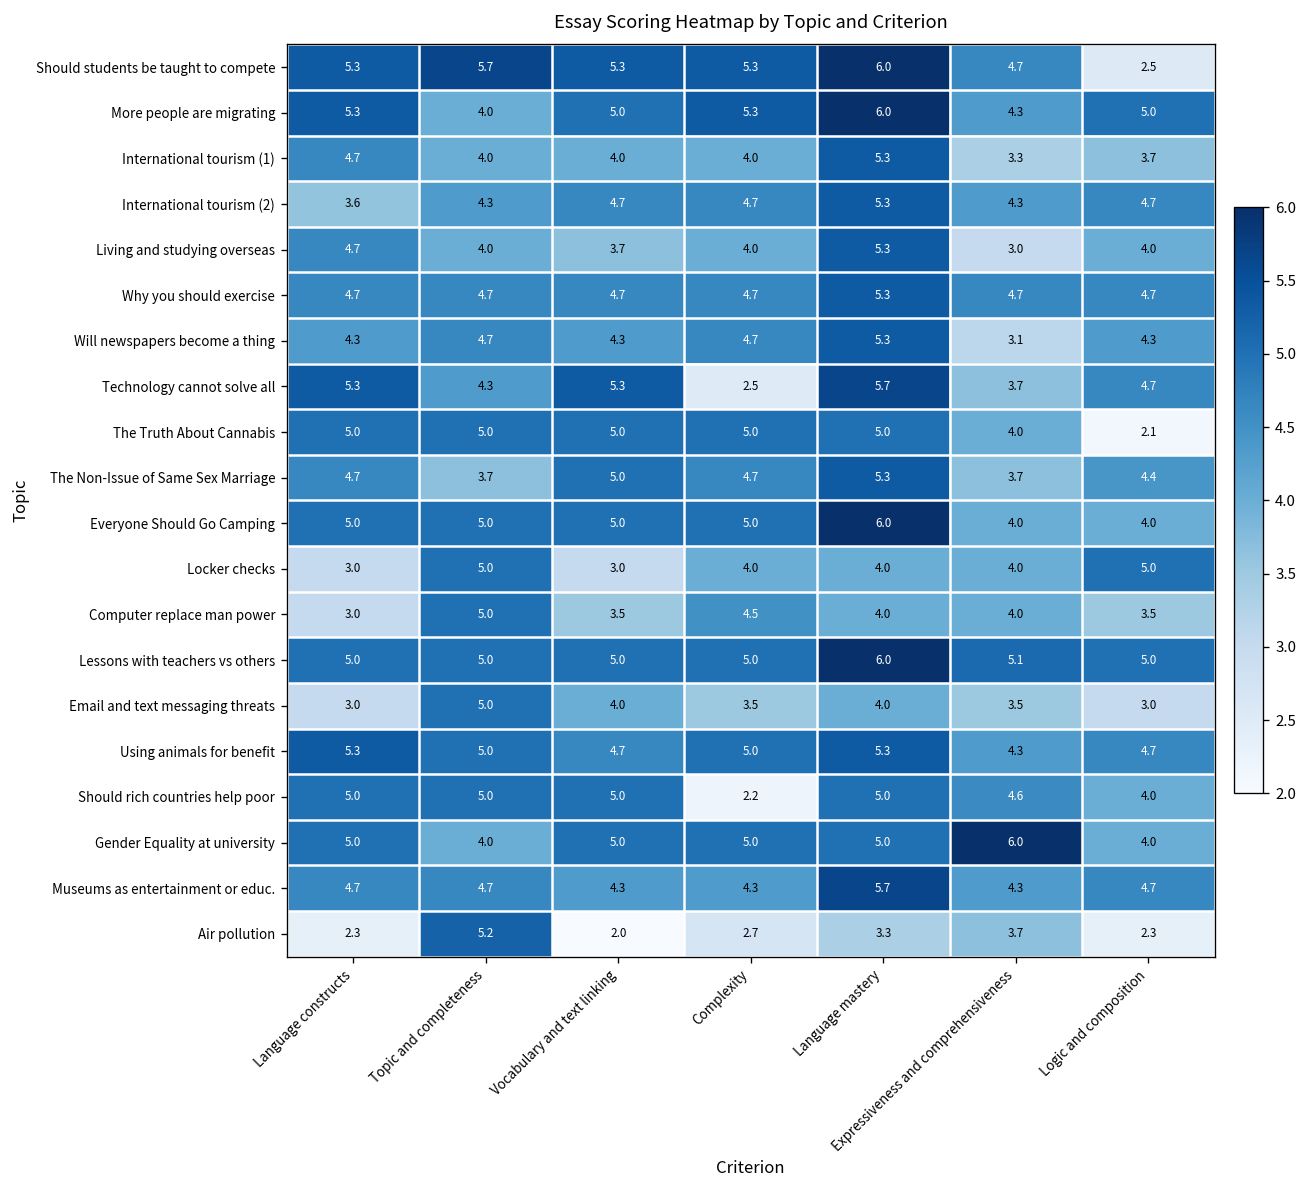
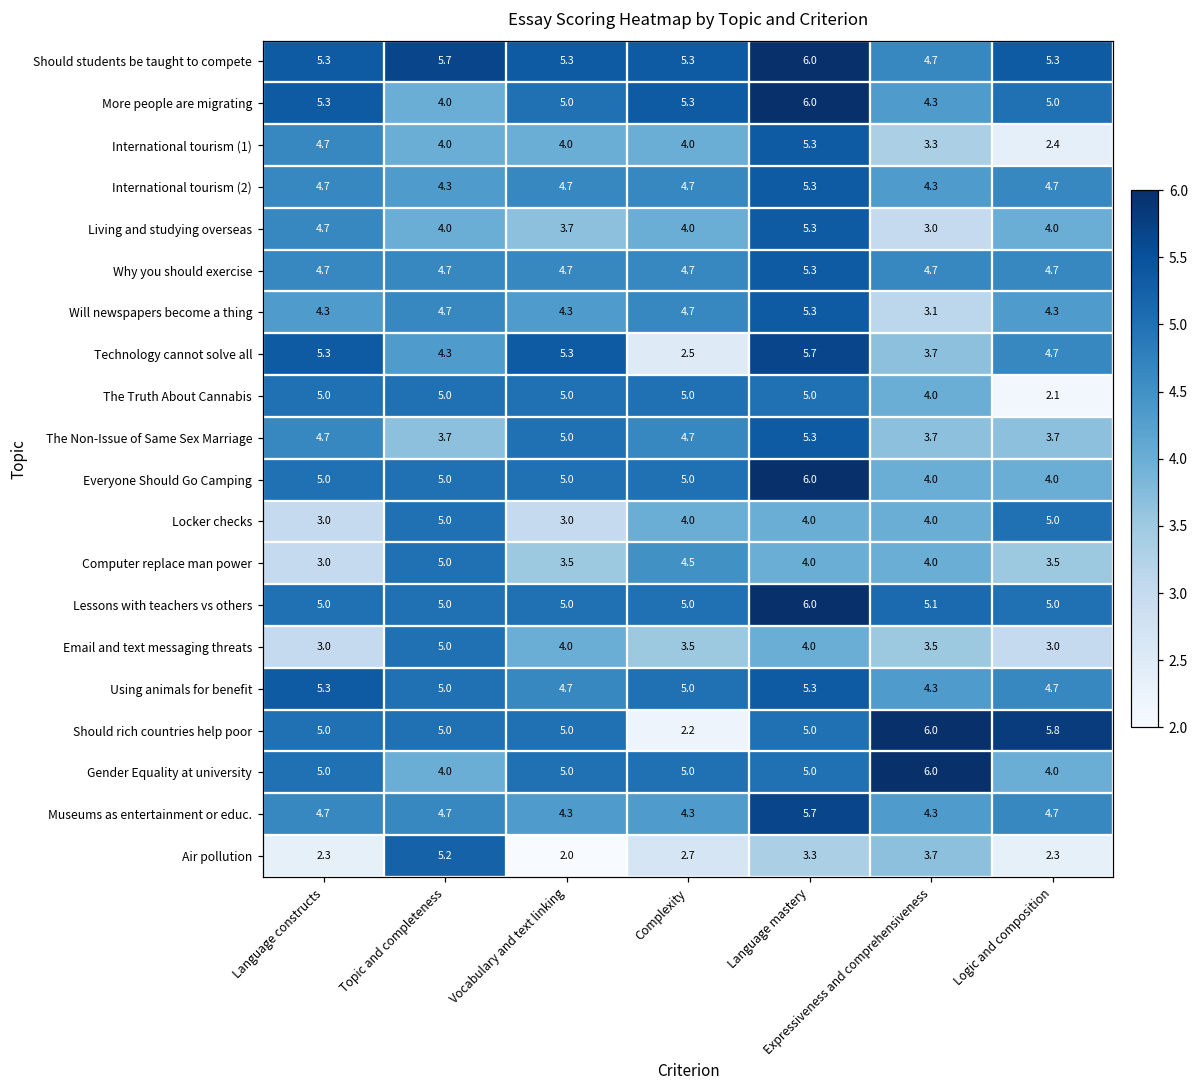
  {
    "Should students be taught to compete": {
      "Language constructs": 5.3,
      "Topic and completeness": 5.7,
      "Vocabulary and text linking": 5.3,
      "Complexity": 5.3,
      "Language mastery": 6.0,
      "Expressiveness and comprehensiveness": 4.7,
-     "Logic and composition": 2.5
+     "Logic and composition": 5.3
    },
    "More people are migrating": {
      "Language constructs": 5.3,
      "Topic and completeness": 4.0,
      "Vocabulary and text linking": 5.0,
      "Complexity": 5.3,
      "Language mastery": 6.0,
      "Expressiveness and comprehensiveness": 4.3,
      "Logic and composition": 5.0
    },
    "International tourism (1)": {
      "Language constructs": 4.7,
      "Topic and completeness": 4.0,
      "Vocabulary and text linking": 4.0,
      "Complexity": 4.0,
      "Language mastery": 5.3,
      "Expressiveness and comprehensiveness": 3.3,
-     "Logic and composition": 3.7
+     "Logic and composition": 2.4
    },
    "International tourism (2)": {
-     "Language constructs": 3.6,
+     "Language constructs": 4.7,
      "Topic and completeness": 4.3,
      "Vocabulary and text linking": 4.7,
      "Complexity": 4.7,
      "Language mastery": 5.3,
      "Expressiveness and comprehensiveness": 4.3,
      "Logic and composition": 4.7
    },
    "Living and studying overseas": {
      "Language constructs": 4.7,
      "Topic and completeness": 4.0,
      "Vocabulary and text linking": 3.7,
      "Complexity": 4.0,
      "Language mastery": 5.3,
      "Expressiveness and comprehensiveness": 3.0,
      "Logic and composition": 4.0
    },
    "Why you should exercise": {
      "Language constructs": 4.7,
      "Topic and completeness": 4.7,
      "Vocabulary and text linking": 4.7,
      "Complexity": 4.7,
      "Language mastery": 5.3,
      "Expressiveness and comprehensiveness": 4.7,
      "Logic and composition": 4.7
    },
    "Will newspapers become a thing": {
      "Language constructs": 4.3,
      "Topic and completeness": 4.7,
      "Vocabulary and text linking": 4.3,
      "Complexity": 4.7,
      "Language mastery": 5.3,
      "Expressiveness and comprehensiveness": 3.1,
      "Logic and composition": 4.3
    },
    "Technology cannot solve all": {
      "Language constructs": 5.3,
      "Topic and completeness": 4.3,
      "Vocabulary and text linking": 5.3,
      "Complexity": 2.5,
      "Language mastery": 5.7,
      "Expressiveness and comprehensiveness": 3.7,
      "Logic and composition": 4.7
    },
    "The Truth About Cannabis": {
      "Language constructs": 5.0,
      "Topic and completeness": 5.0,
      "Vocabulary and text linking": 5.0,
      "Complexity": 5.0,
      "Language mastery": 5.0,
      "Expressiveness and comprehensiveness": 4.0,
      "Logic and composition": 2.1
    },
    "The Non-Issue of Same Sex Marriage": {
      "Language constructs": 4.7,
      "Topic and completeness": 3.7,
      "Vocabulary and text linking": 5.0,
      "Complexity": 4.7,
      "Language mastery": 5.3,
      "Expressiveness and comprehensiveness": 3.7,
-     "Logic and composition": 4.4
+     "Logic and composition": 3.7
    },
    "Everyone Should Go Camping": {
      "Language constructs": 5.0,
      "Topic and completeness": 5.0,
      "Vocabulary and text linking": 5.0,
      "Complexity": 5.0,
      "Language mastery": 6.0,
      "Expressiveness and comprehensiveness": 4.0,
      "Logic and composition": 4.0
    },
    "Locker checks": {
      "Language constructs": 3.0,
      "Topic and completeness": 5.0,
      "Vocabulary and text linking": 3.0,
      "Complexity": 4.0,
      "Language mastery": 4.0,
      "Expressiveness and comprehensiveness": 4.0,
      "Logic and composition": 5.0
    },
    "Computer replace man power": {
      "Language constructs": 3.0,
      "Topic and completeness": 5.0,
      "Vocabulary and text linking": 3.5,
      "Complexity": 4.5,
      "Language mastery": 4.0,
      "Expressiveness and comprehensiveness": 4.0,
      "Logic and composition": 3.5
    },
    "Lessons with teachers vs others": {
      "Language constructs": 5.0,
      "Topic and completeness": 5.0,
      "Vocabulary and text linking": 5.0,
      "Complexity": 5.0,
      "Language mastery": 6.0,
      "Expressiveness and comprehensiveness": 5.1,
      "Logic and composition": 5.0
    },
    "Email and text messaging threats": {
      "Language constructs": 3.0,
      "Topic and completeness": 5.0,
      "Vocabulary and text linking": 4.0,
      "Complexity": 3.5,
      "Language mastery": 4.0,
      "Expressiveness and comprehensiveness": 3.5,
      "Logic and composition": 3.0
    },
    "Using animals for benefit": {
      "Language constructs": 5.3,
      "Topic and completeness": 5.0,
      "Vocabulary and text linking": 4.7,
      "Complexity": 5.0,
      "Language mastery": 5.3,
      "Expressiveness and comprehensiveness": 4.3,
      "Logic and composition": 4.7
    },
    "Should rich countries help poor": {
      "Language constructs": 5.0,
      "Topic and completeness": 5.0,
      "Vocabulary and text linking": 5.0,
      "Complexity": 2.2,
      "Language mastery": 5.0,
-     "Expressiveness and comprehensiveness": 4.6,
-     "Logic and composition": 4.0
+     "Expressiveness and comprehensiveness": 6.0,
+     "Logic and composition": 5.8
    },
    "Gender Equality at university": {
      "Language constructs": 5.0,
      "Topic and completeness": 4.0,
      "Vocabulary and text linking": 5.0,
      "Complexity": 5.0,
      "Language mastery": 5.0,
      "Expressiveness and comprehensiveness": 6.0,
      "Logic and composition": 4.0
    },
    "Museums as entertainment or educ.": {
      "Language constructs": 4.7,
      "Topic and completeness": 4.7,
      "Vocabulary and text linking": 4.3,
      "Complexity": 4.3,
      "Language mastery": 5.7,
      "Expressiveness and comprehensiveness": 4.3,
      "Logic and composition": 4.7
    },
    "Air pollution": {
      "Language constructs": 2.3,
      "Topic and completeness": 5.2,
      "Vocabulary and text linking": 2.0,
      "Complexity": 2.7,
      "Language mastery": 3.3,
      "Expressiveness and comprehensiveness": 3.7,
      "Logic and composition": 2.3
    }
  }
